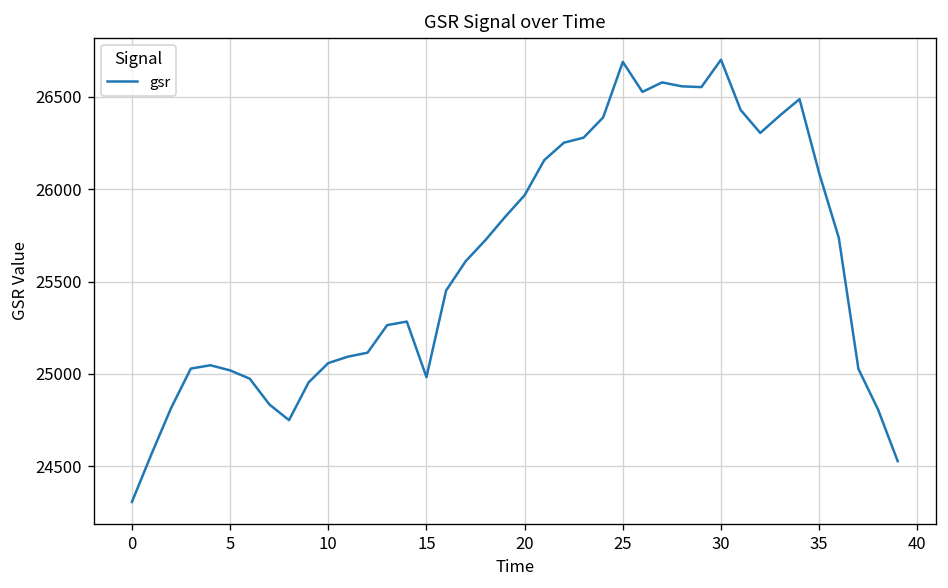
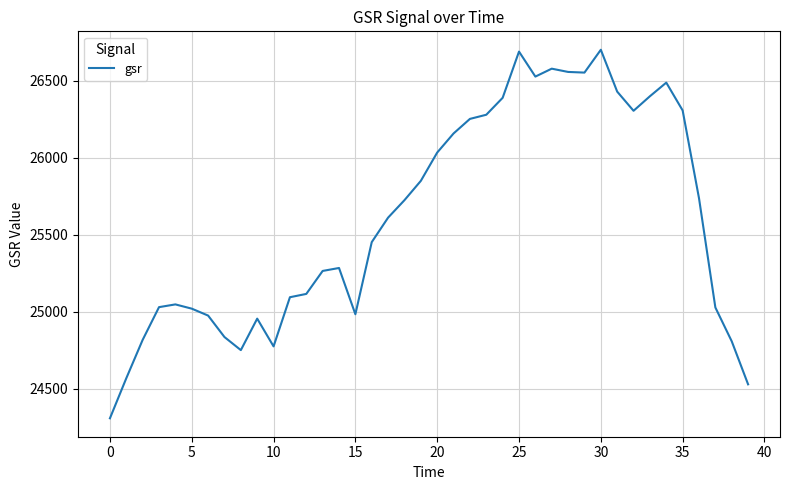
  {
    "0": 24310,
    "5": 25020,
-   "10": 25060,
+   "10": 24770,
    "15": 24980,
-   "20": 25970,
+   "20": 26030,
    "25": 26690,
    "30": 26700,
-   "35": 26090
+   "35": 26310
  }
